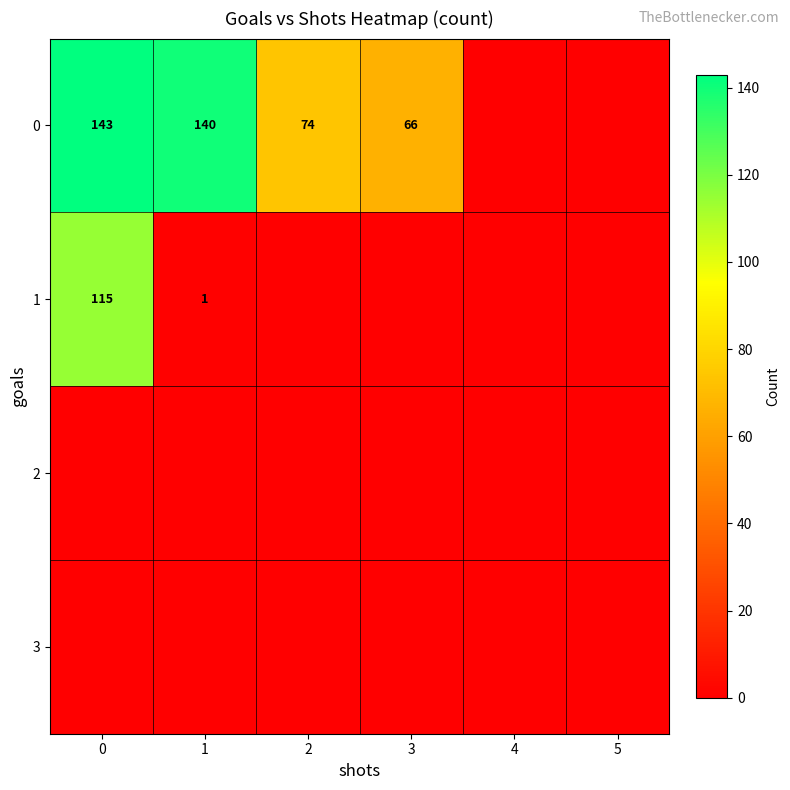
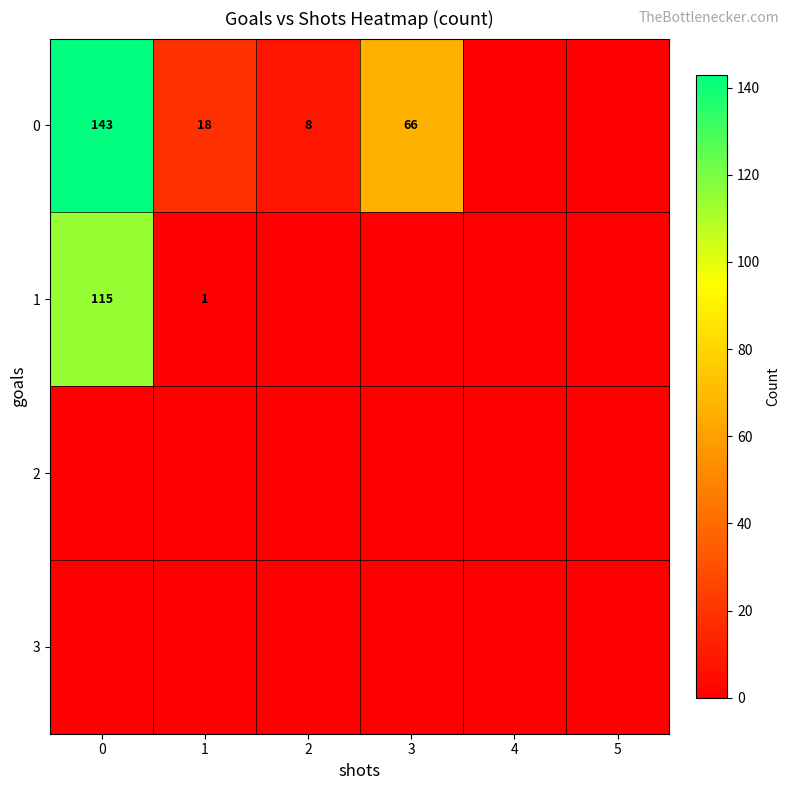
  {
    "0": {
      "0": 143,
-     "1": 140,
-     "2": 74,
+     "1": 18,
+     "2": 8,
      "3": 66
    },
    "1": {
      "0": 115,
      "1": 1
    }
  }
